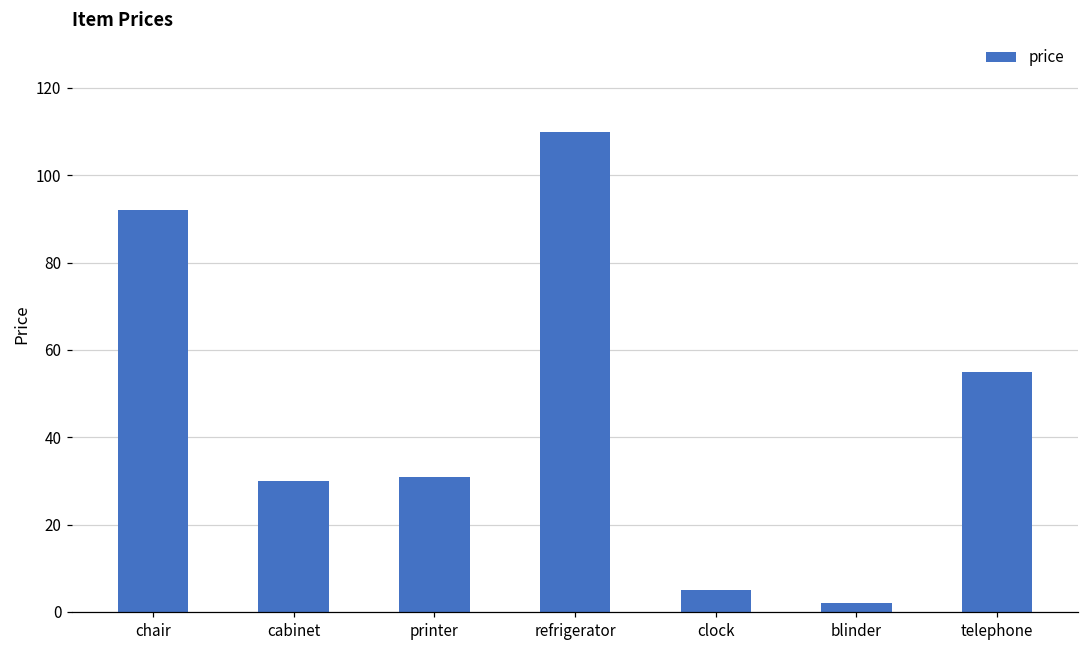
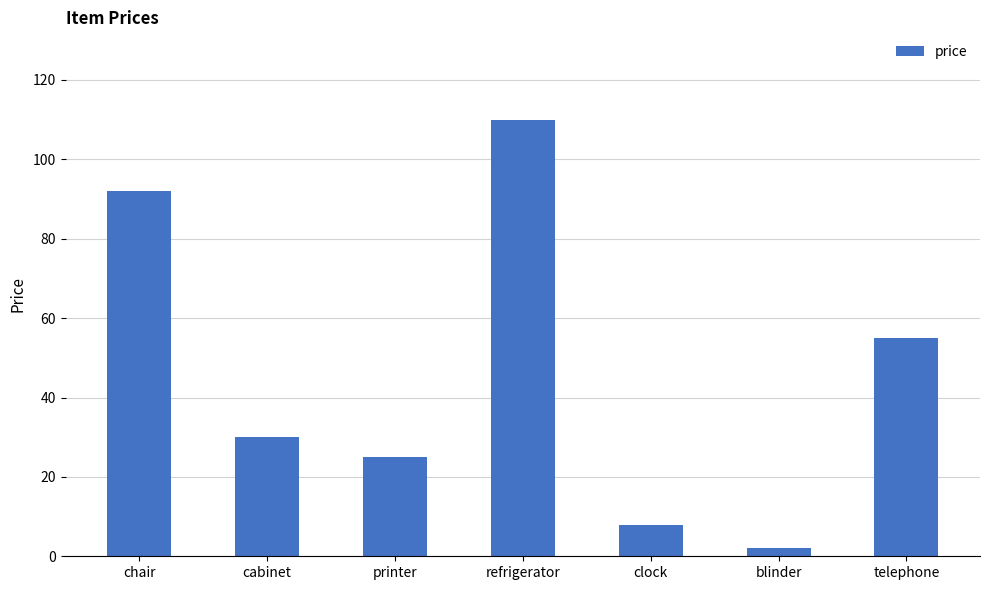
  {
    "chair": 92,
    "cabinet": 30,
-   "printer": 31,
+   "printer": 25,
    "refrigerator": 110,
-   "clock": 5,
+   "clock": 8,
    "blinder": 2,
    "telephone": 55
  }
